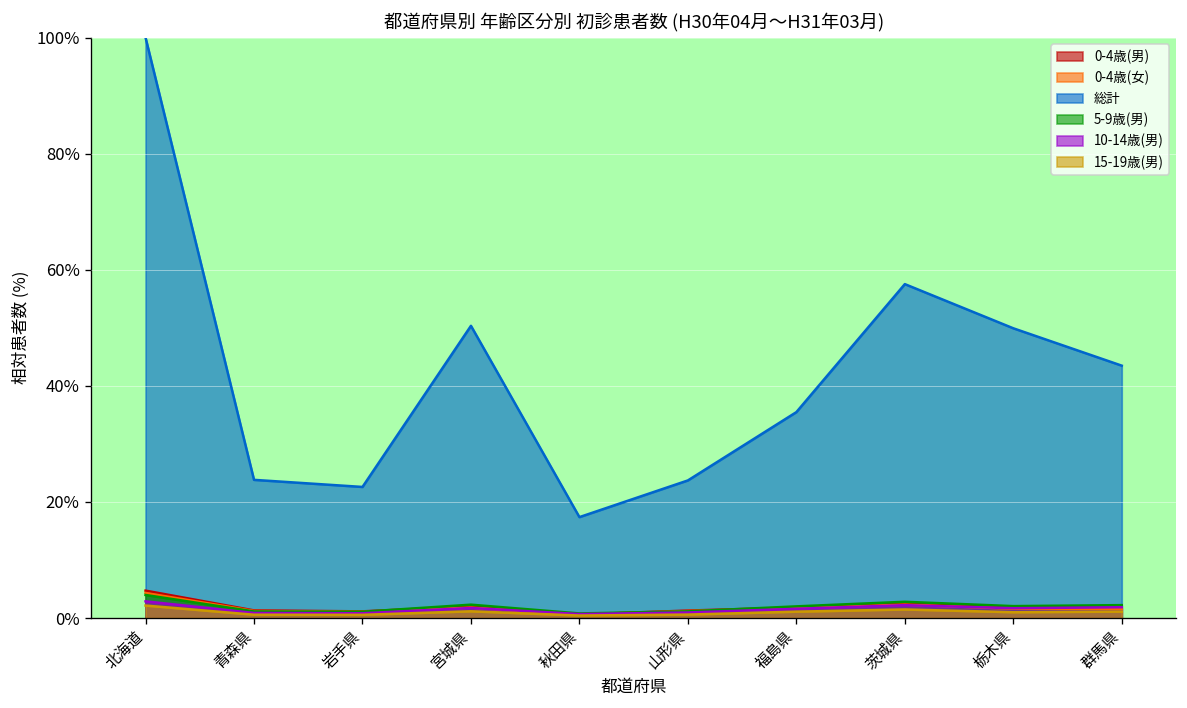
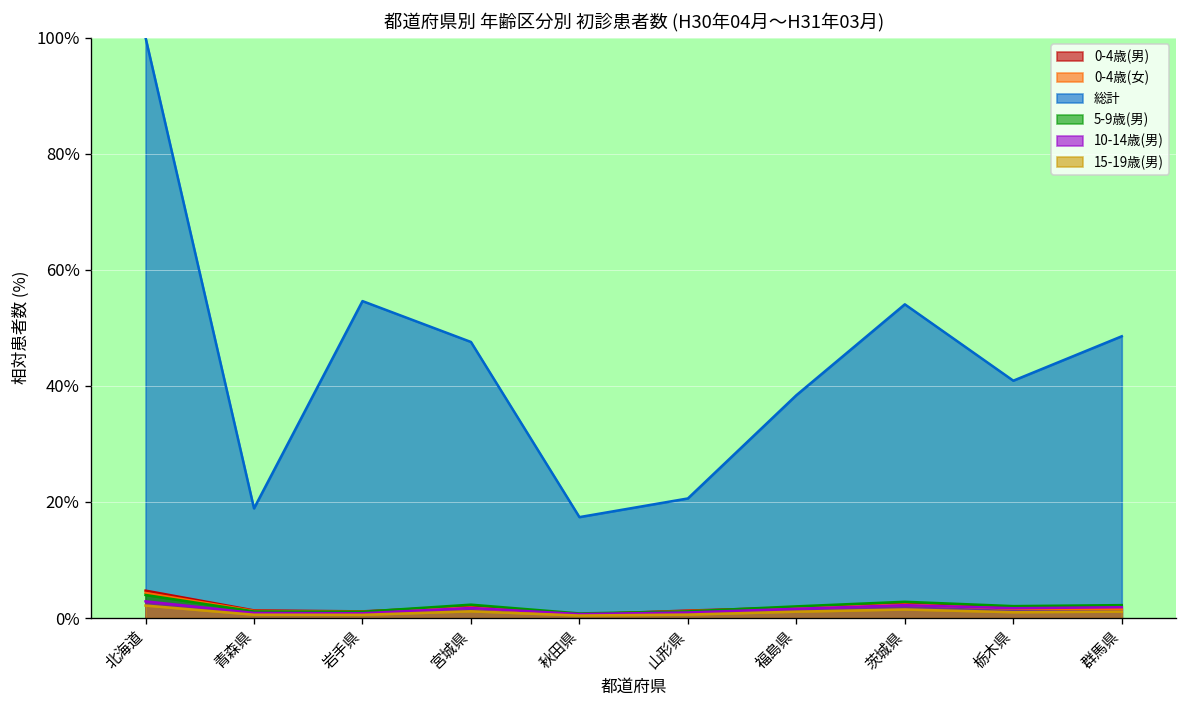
  {
    "総計": {
      "北海道": "100%",
-     "青森県": "24%",
-     "岩手県": "23%",
-     "宮城県": "50%",
+     "青森県": "19%",
+     "岩手県": "55%",
+     "宮城県": "48%",
      "秋田県": "17%",
-     "山形県": "24%",
-     "福島県": "35%",
-     "茨城県": "58%",
-     "栃木県": "50%",
-     "群馬県": "43%"
+     "山形県": "21%",
+     "福島県": "38%",
+     "茨城県": "54%",
+     "栃木県": "41%",
+     "群馬県": "49%"
    },
    "10-14歳(男)": {
      "北海道": "3%"
    },
    "15-19歳(男)": {
      "北海道": "2%",
      "宮城県": "1%",
      "茨城県": "1%",
      "栃木県": "1%"
    }
  }
